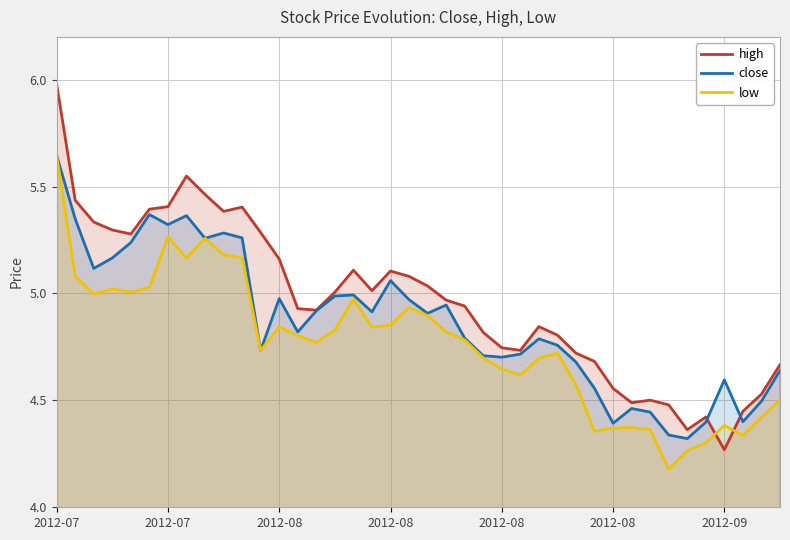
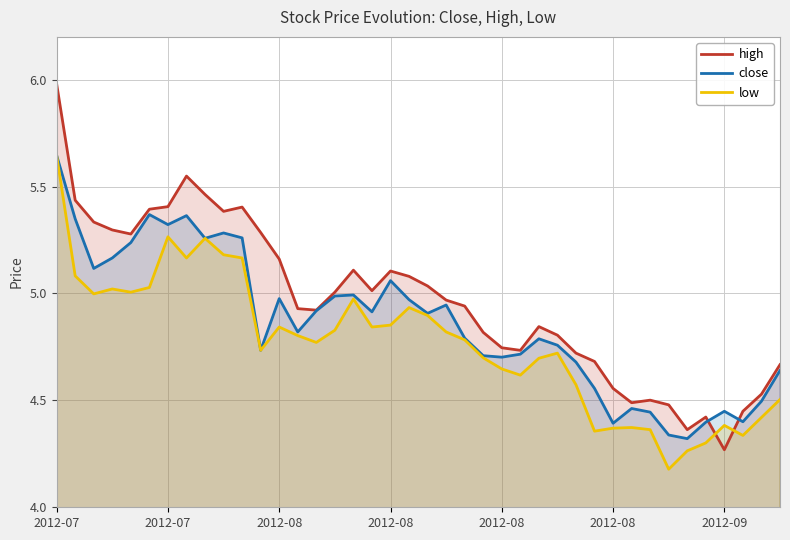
  {
    "high": {
      "2012-09": 4.27
    },
    "close": {
-     "2012-09": 4.60
+     "2012-09": 4.45
    },
    "low": {
      "2012-09": 4.38
    }
  }
